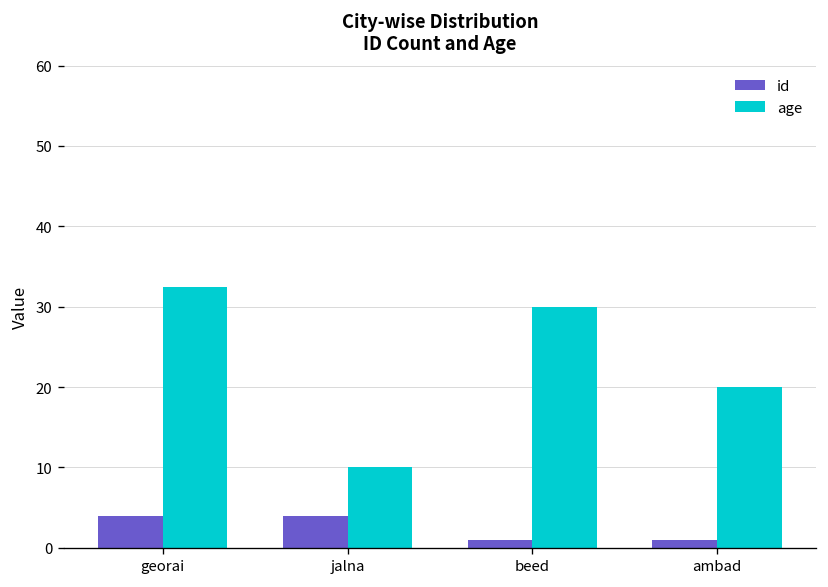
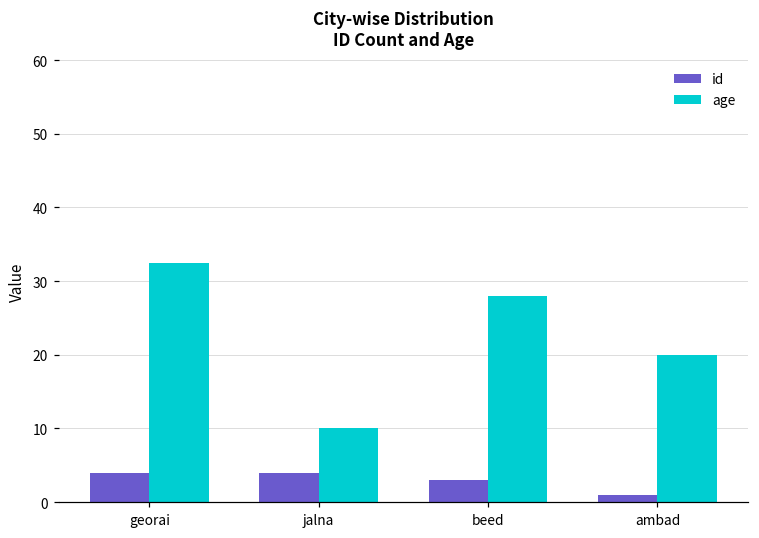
  {
    "id": {
      "georai": 4,
      "jalna": 4,
-     "beed": 1,
+     "beed": 3,
      "ambad": 1
    },
    "age": {
      "georai": 33,
      "jalna": 10,
-     "beed": 30,
+     "beed": 28,
      "ambad": 20
    }
  }
